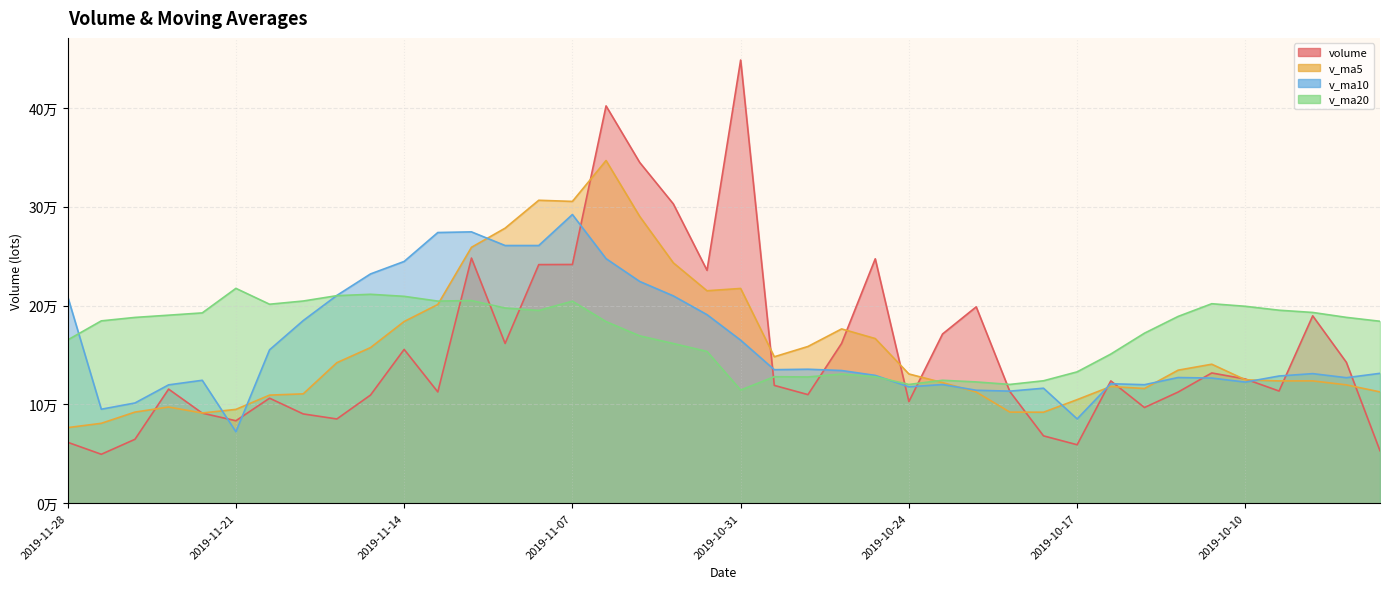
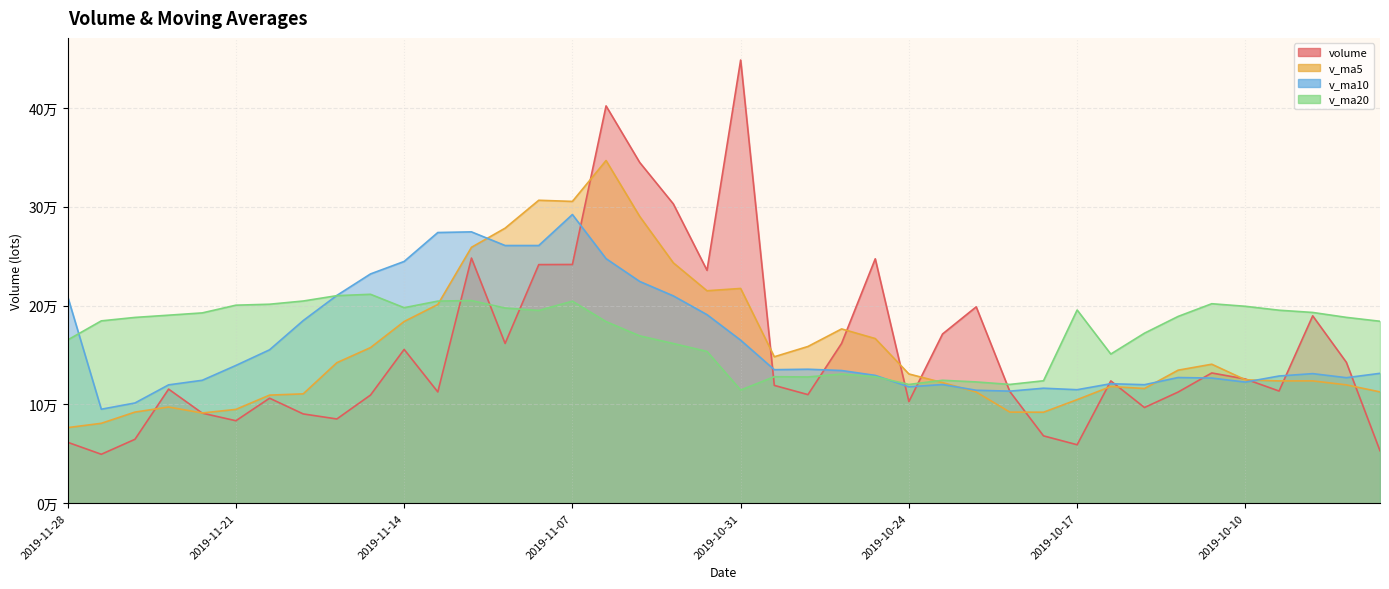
  {
    "v_ma10": {
      "2019-11-28": "21万",
-     "2019-11-21": "7万",
+     "2019-11-21": "14万",
      "2019-11-14": "24万",
      "2019-11-07": "29万",
      "2019-10-31": "17万",
-     "2019-10-17": "9万"
+     "2019-10-17": "11万"
    },
    "v_ma20": {
      "2019-11-28": "17万",
-     "2019-11-21": "22万",
-     "2019-11-14": "21万",
+     "2019-11-21": "20万",
+     "2019-11-14": "20万",
      "2019-11-07": "20万",
      "2019-10-31": "11万",
-     "2019-10-17": "13万",
+     "2019-10-17": "20万",
      "2019-10-10": "20万"
    }
  }
